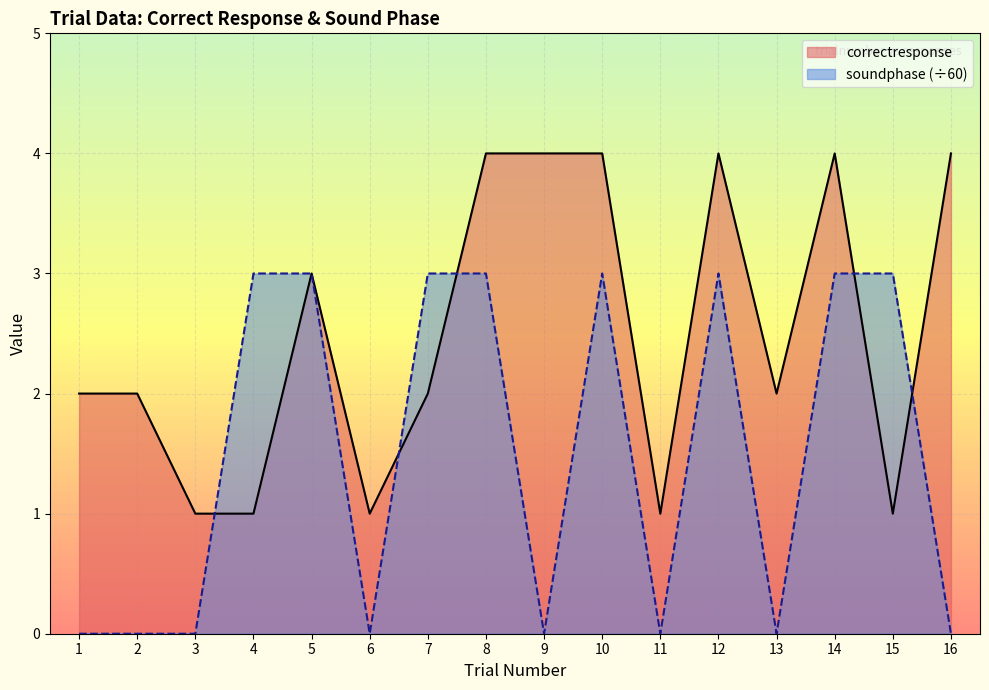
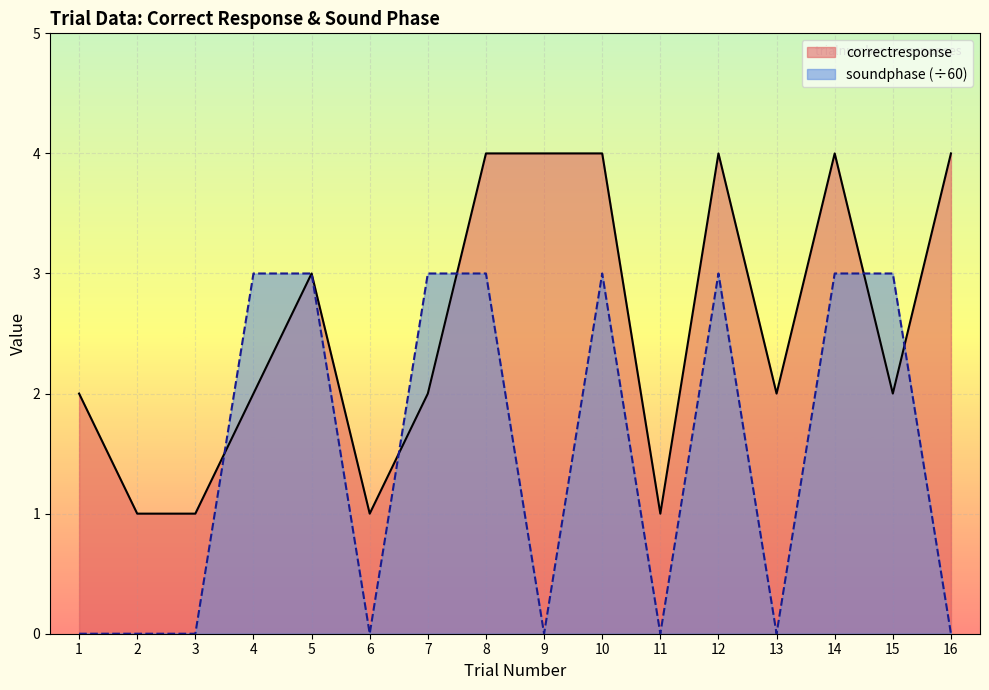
  {
    "correctresponse": {
      "1": 2,
-     "2": 2,
+     "2": 1,
      "3": 1,
-     "4": 1,
+     "4": 2,
      "6": 1,
      "7": 2,
      "8": 4,
      "9": 4,
      "10": 4,
      "11": 1,
      "12": 4,
      "13": 2,
      "14": 4,
-     "15": 1,
+     "15": 2,
      "16": 4
    },
    "soundphase (÷60)": {
      "1": 0,
      "2": 0,
      "3": 0,
      "4": 3,
      "6": 0,
      "7": 3,
      "8": 3,
      "9": 0,
      "10": 3,
      "11": 0,
      "12": 3,
      "13": 0,
      "14": 3,
      "15": 3,
      "16": 0
    }
  }
